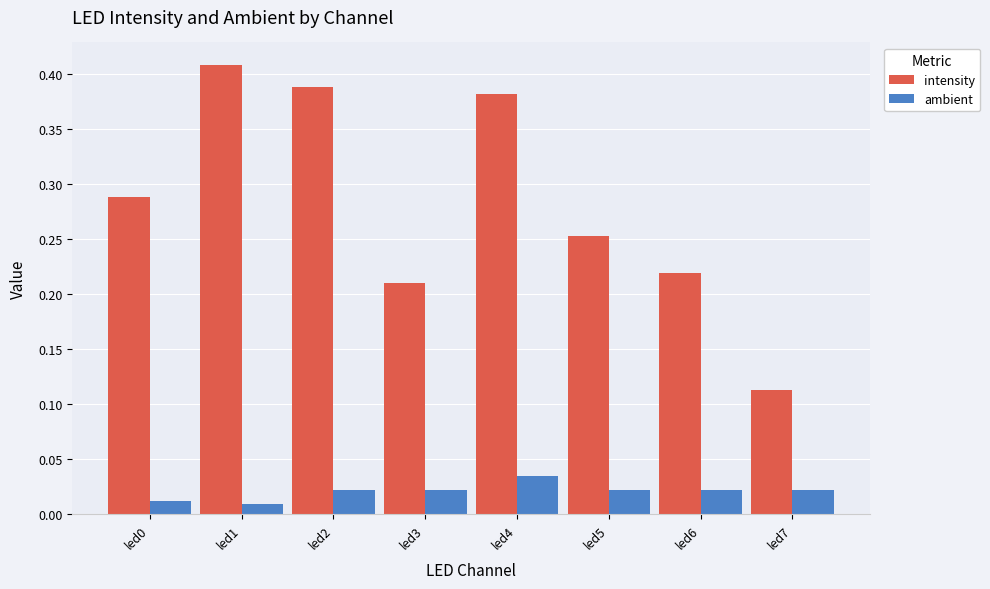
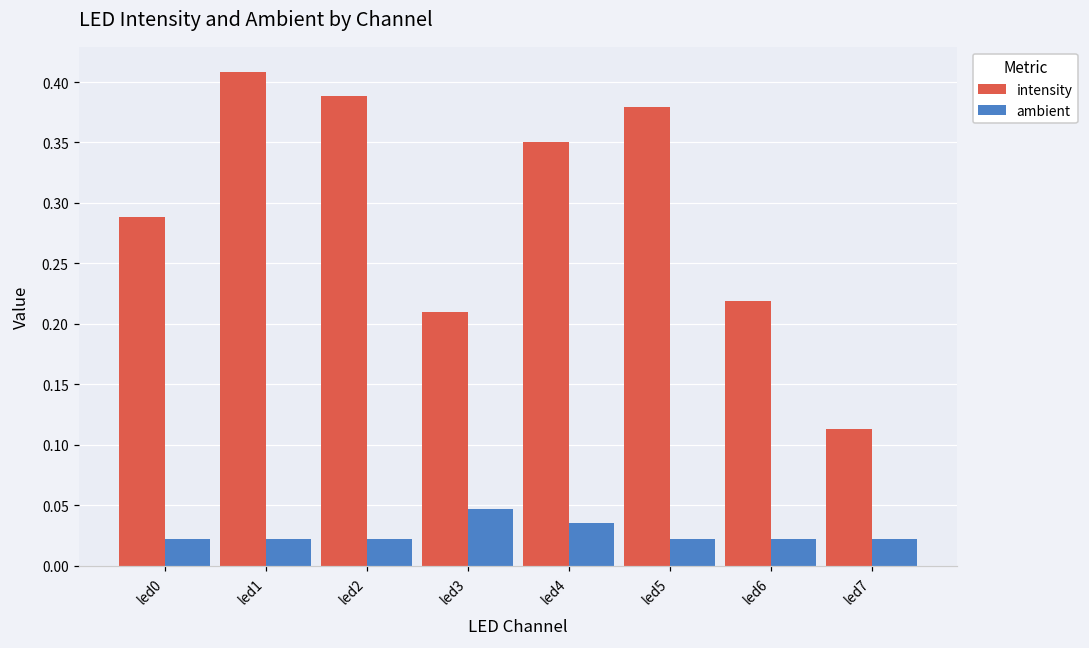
  {
    "intensity": {
      "led0": 0.288,
      "led1": 0.409,
      "led2": 0.388,
      "led3": 0.210,
-     "led4": 0.382,
-     "led5": 0.253,
+     "led4": 0.351,
+     "led5": 0.379,
      "led6": 0.219,
      "led7": 0.113
    },
    "ambient": {
-     "led0": 0.012,
-     "led1": 0.010,
+     "led0": 0.022,
+     "led1": 0.022,
      "led2": 0.022,
-     "led3": 0.022,
+     "led3": 0.047,
      "led4": 0.035,
      "led5": 0.022,
      "led6": 0.022,
      "led7": 0.022
    }
  }
